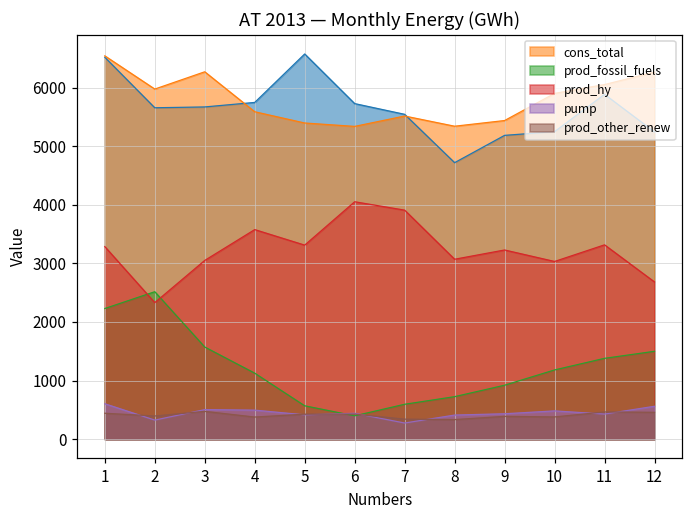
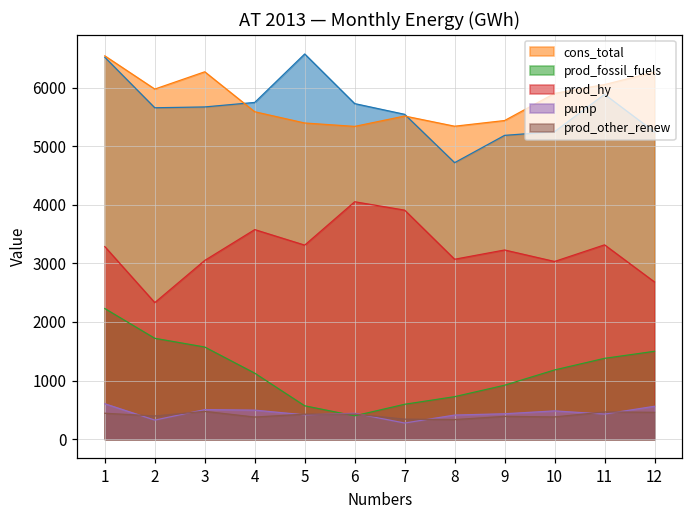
  {
    "cons_total": {
      "2": 6000,
      "3": 6300,
      "4": 5600,
      "5": 5400,
      "6": 5300,
      "8": 5300,
      "9": 5400
    },
    "prod_fossil_fuels": {
      "1": 2200,
-     "2": 2500,
+     "2": 1700,
      "3": 1600,
      "4": 1100,
      "5": 600,
      "7": 600,
      "8": 700,
      "9": 900,
      "10": 1200,
      "11": 1400,
      "12": 1500
    },
    "prod_hy": {
      "1": 3300,
      "2": 2300,
      "3": 3100,
      "4": 3600,
      "5": 3300,
      "6": 4100,
      "7": 3900,
      "8": 3100,
      "9": 3200,
      "10": 3000,
      "11": 3300,
      "12": 2700
    },
    "pump": {
      "1": 600,
      "2": 300,
      "4": 500,
      "7": 300,
      "8": 400,
      "10": 500,
      "12": 600
    },
    "prod_other_renew": {
      "1": 400,
      "2": 400,
      "4": 400,
      "7": 300,
      "8": 300,
      "10": 400,
      "12": 500
    }
  }
